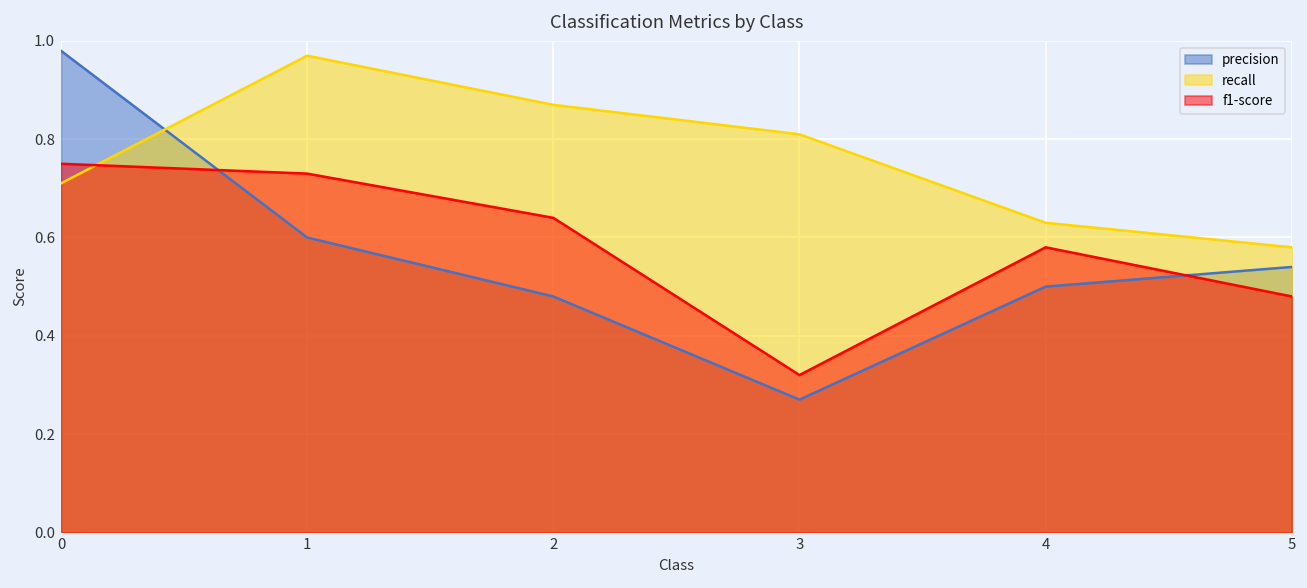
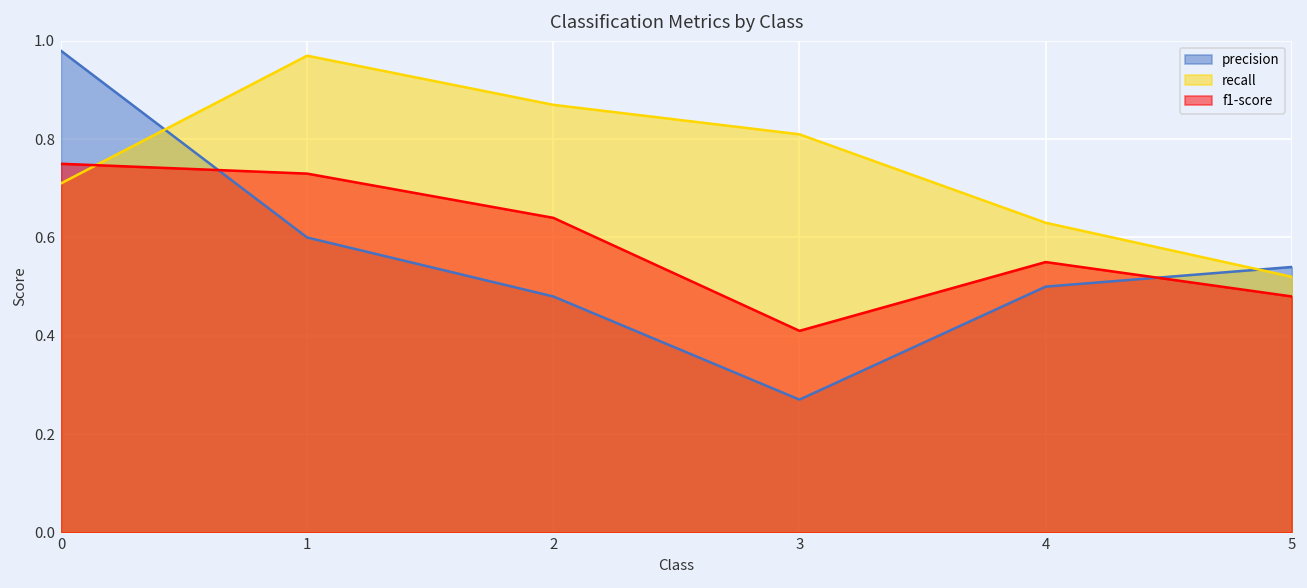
  {
    "precision": {
      "0": 0.98,
      "1": 0.60,
      "2": 0.48,
      "3": 0.27,
      "4": 0.50,
      "5": 0.54
    },
    "recall": {
      "0": 0.71,
      "1": 0.97,
      "2": 0.87,
      "3": 0.81,
      "4": 0.63,
-     "5": 0.58
+     "5": 0.52
    },
    "f1-score": {
      "0": 0.75,
      "1": 0.73,
      "2": 0.64,
-     "3": 0.32,
-     "4": 0.58,
+     "3": 0.41,
+     "4": 0.55,
      "5": 0.48
    }
  }
